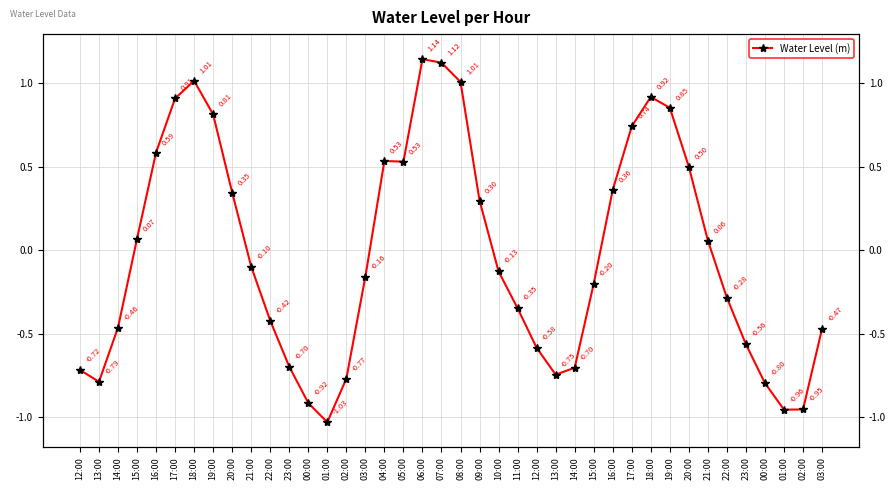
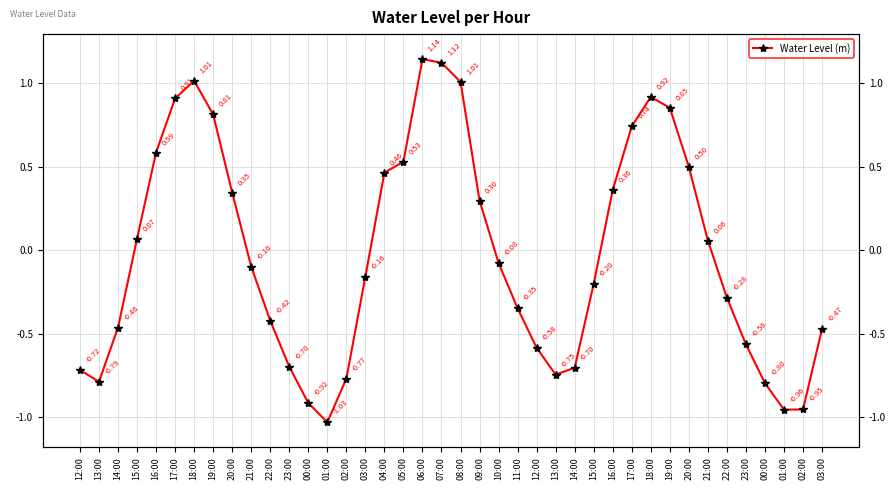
  {
-   "04:00": 0.53,
+   "04:00": 0.46,
    "05:00": 0.53,
    "06:00": 1.14,
    "07:00": 1.12,
    "08:00": 1.01,
    "09:00": 0.30,
-   "10:00": -0.13,
+   "10:00": -0.08,
    "11:00": -0.35
  }
